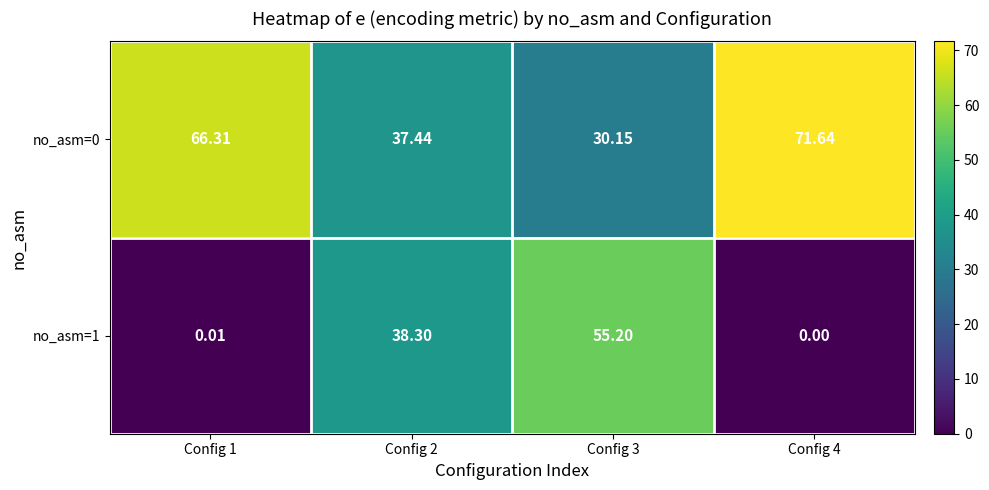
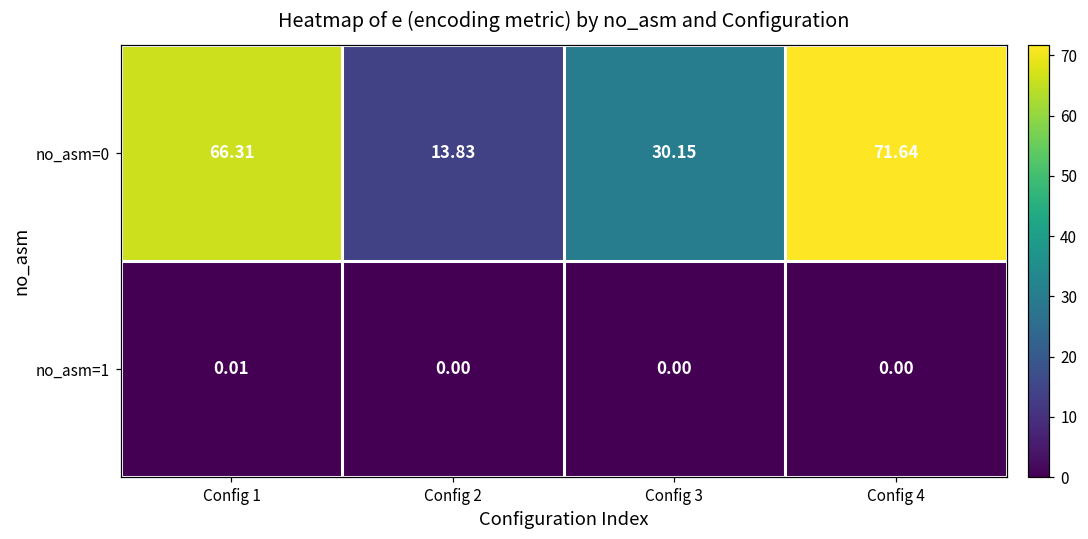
  {
    "no_asm=0": {
      "Config 1": 66.31,
-     "Config 2": 37.44,
+     "Config 2": 13.83,
      "Config 3": 30.15,
      "Config 4": 71.64
    },
    "no_asm=1": {
      "Config 1": 0.01,
-     "Config 2": 38.30,
-     "Config 3": 55.20,
+     "Config 2": 0.00,
+     "Config 3": 0.00,
      "Config 4": 0.00
    }
  }
